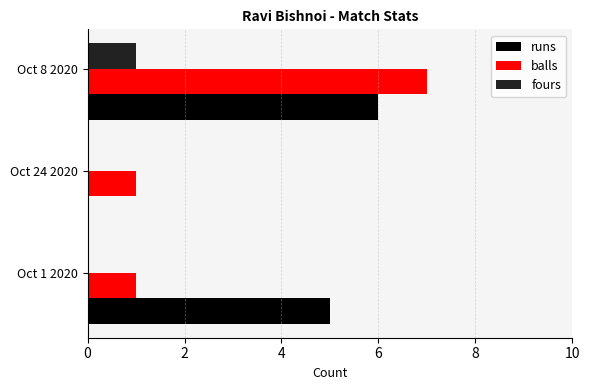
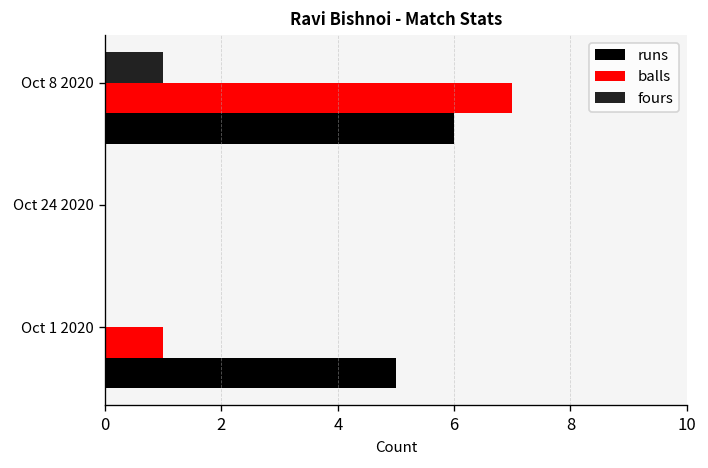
  {
    "balls": {
      "Oct 8 2020": 7,
-     "Oct 24 2020": 1,
+     "Oct 24 2020": 0,
      "Oct 1 2020": 1
    }
  }
